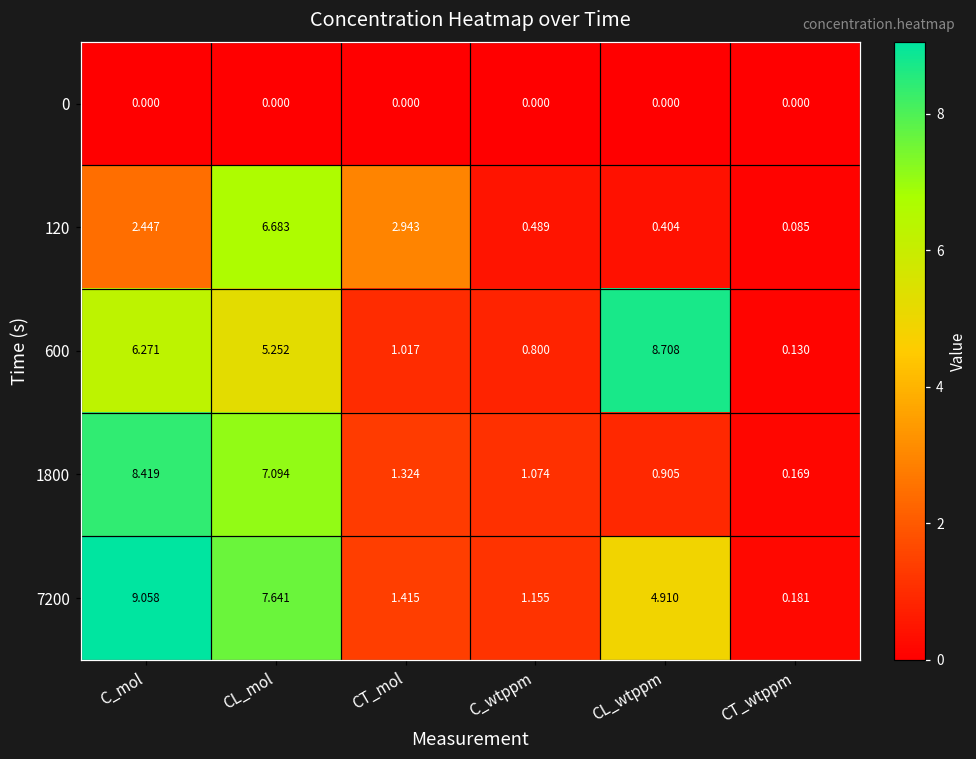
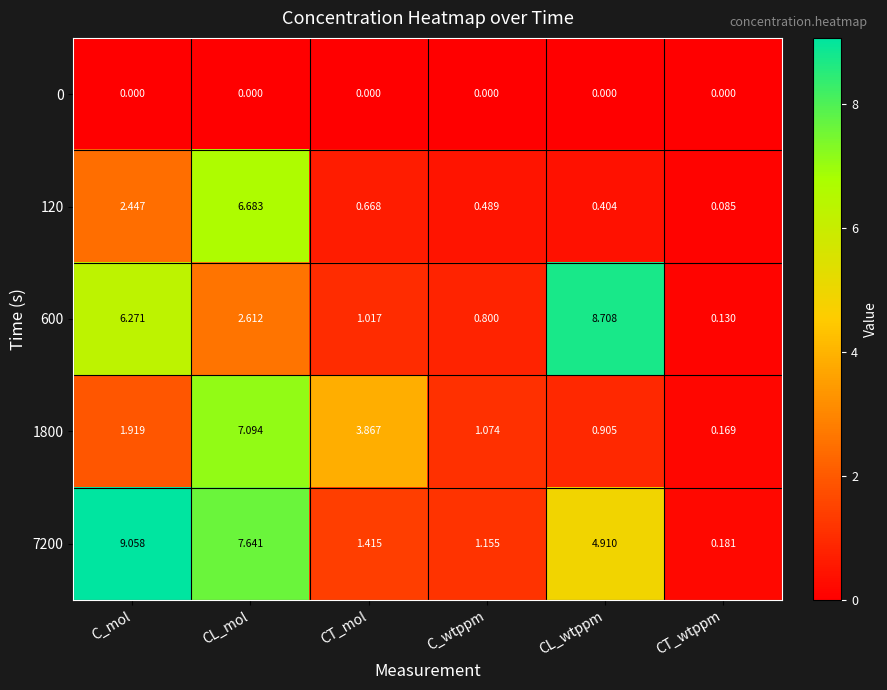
  {
    "0": {
      "C_mol": 0.000,
      "CL_mol": 0.000,
      "CT_mol": 0.000,
      "C_wtppm": 0.000,
      "CL_wtppm": 0.000,
      "CT_wtppm": 0.000
    },
    "120": {
      "C_mol": 2.447,
      "CL_mol": 6.683,
-     "CT_mol": 2.943,
+     "CT_mol": 0.668,
      "C_wtppm": 0.489,
      "CL_wtppm": 0.404,
      "CT_wtppm": 0.085
    },
    "600": {
      "C_mol": 6.271,
-     "CL_mol": 5.252,
+     "CL_mol": 2.612,
      "CT_mol": 1.017,
      "C_wtppm": 0.800,
      "CL_wtppm": 8.708,
      "CT_wtppm": 0.130
    },
    "1800": {
-     "C_mol": 8.419,
+     "C_mol": 1.919,
      "CL_mol": 7.094,
-     "CT_mol": 1.324,
+     "CT_mol": 3.867,
      "C_wtppm": 1.074,
      "CL_wtppm": 0.905,
      "CT_wtppm": 0.169
    },
    "7200": {
      "C_mol": 9.058,
      "CL_mol": 7.641,
      "CT_mol": 1.415,
      "C_wtppm": 1.155,
      "CL_wtppm": 4.910,
      "CT_wtppm": 0.181
    }
  }
